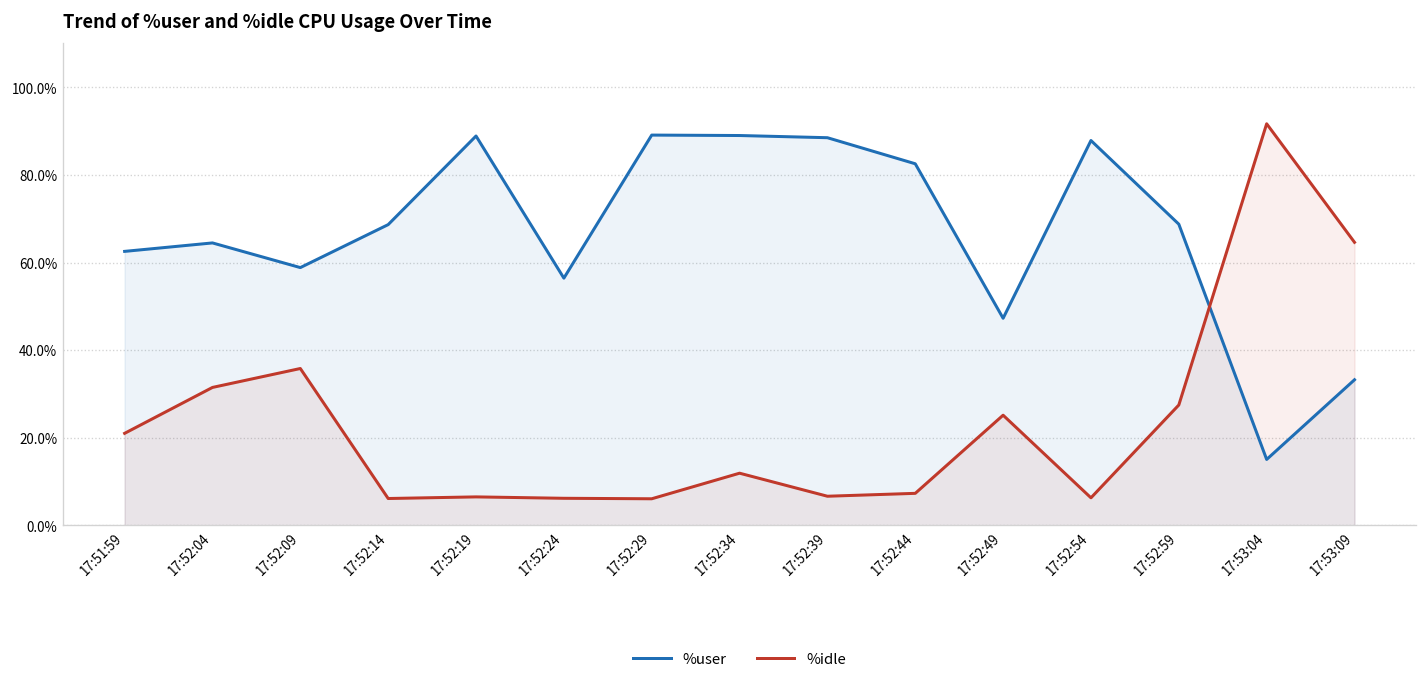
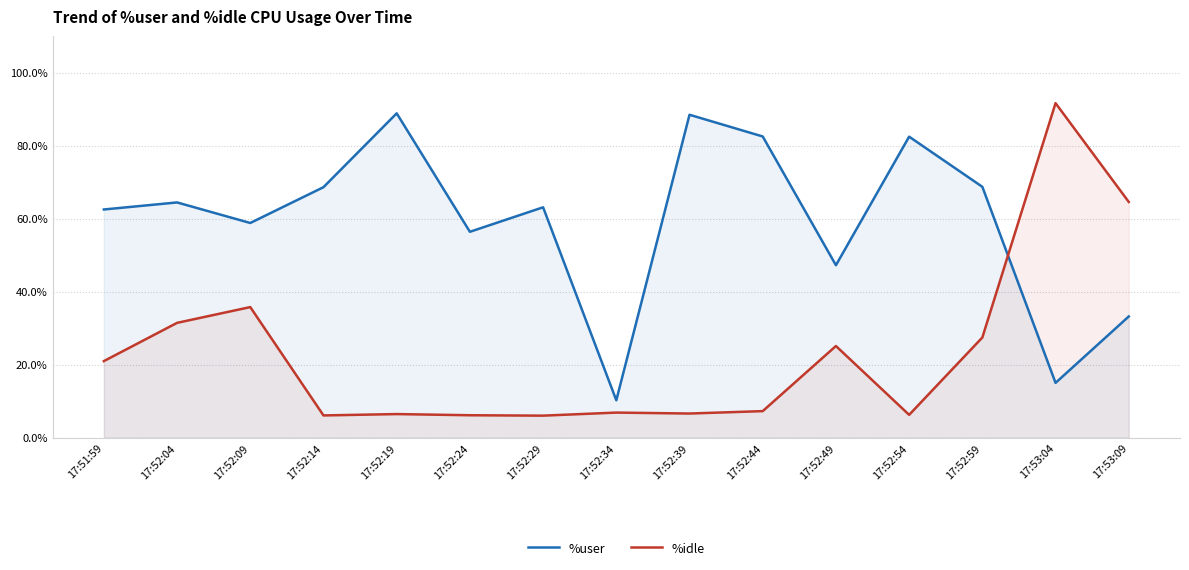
  {
    "%user": {
      "17:51:59": "63%",
      "17:52:04": "64%",
      "17:52:09": "59%",
      "17:52:14": "69%",
      "17:52:19": "89%",
      "17:52:24": "56%",
-     "17:52:29": "89%",
-     "17:52:34": "89%",
+     "17:52:29": "63%",
+     "17:52:34": "10%",
      "17:52:39": "88%",
      "17:52:44": "83%",
      "17:52:49": "47%",
-     "17:52:54": "88%",
+     "17:52:54": "82%",
      "17:52:59": "69%",
      "17:53:04": "15%",
      "17:53:09": "33%"
    },
    "%idle": {
      "17:51:59": "21%",
      "17:52:04": "31%",
      "17:52:09": "36%",
      "17:52:14": "6%",
      "17:52:19": "6%",
      "17:52:24": "6%",
      "17:52:29": "6%",
-     "17:52:34": "12%",
+     "17:52:34": "7%",
      "17:52:39": "7%",
      "17:52:44": "7%",
      "17:52:49": "25%",
      "17:52:54": "6%",
      "17:52:59": "27%",
      "17:53:04": "92%",
      "17:53:09": "65%"
    }
  }
